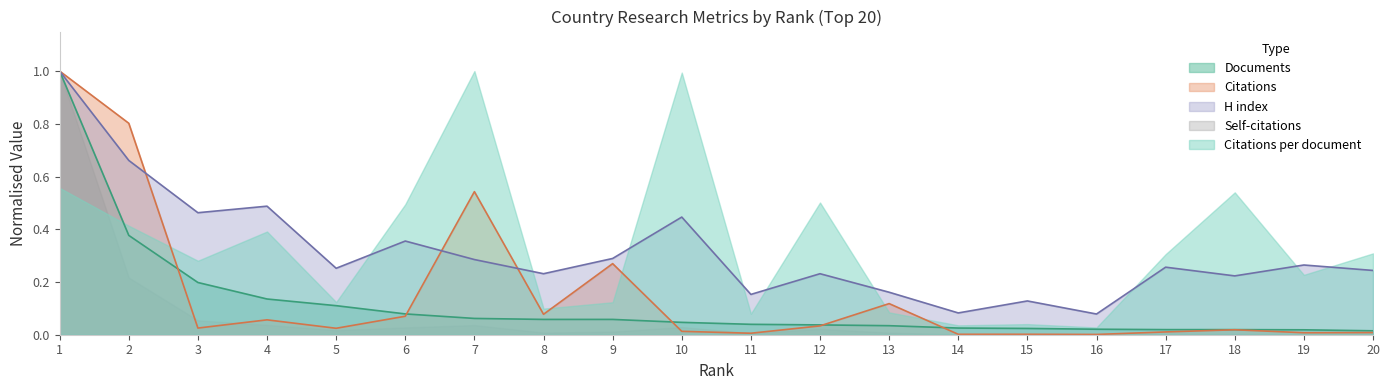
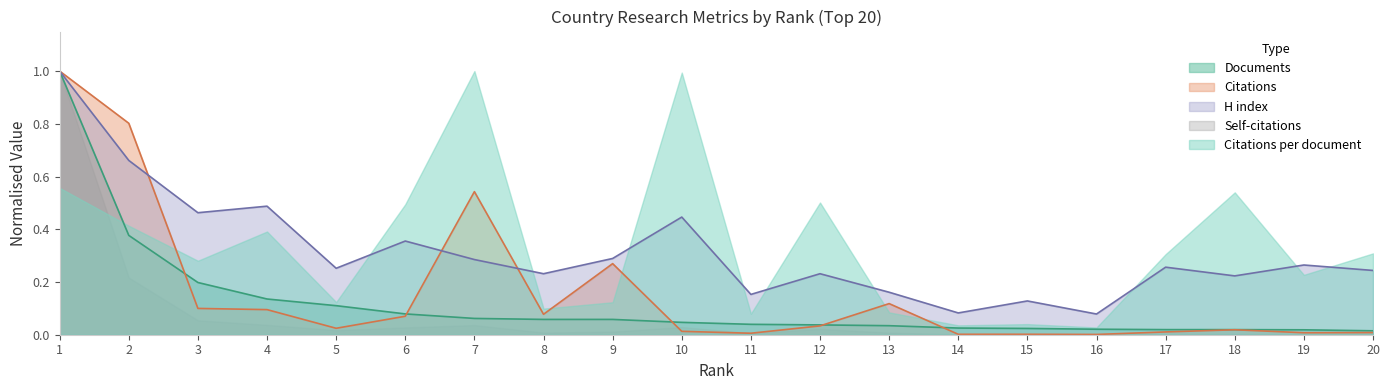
  {
    "Citations": {
      "2": 0.80,
-     "3": 0.03,
-     "4": 0.06,
+     "3": 0.10,
+     "4": 0.10,
      "7": 0.54,
      "8": 0.08,
      "9": 0.27,
      "10": 0.01,
      "13": 0.12
    }
  }
